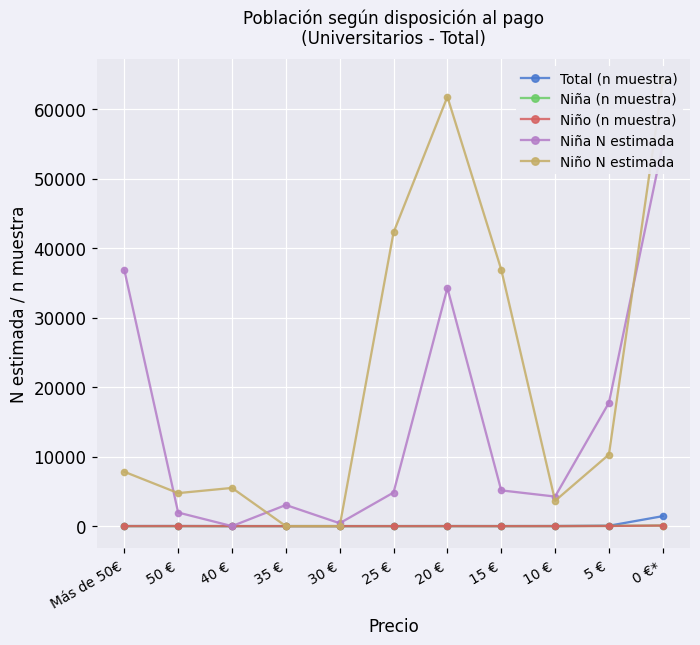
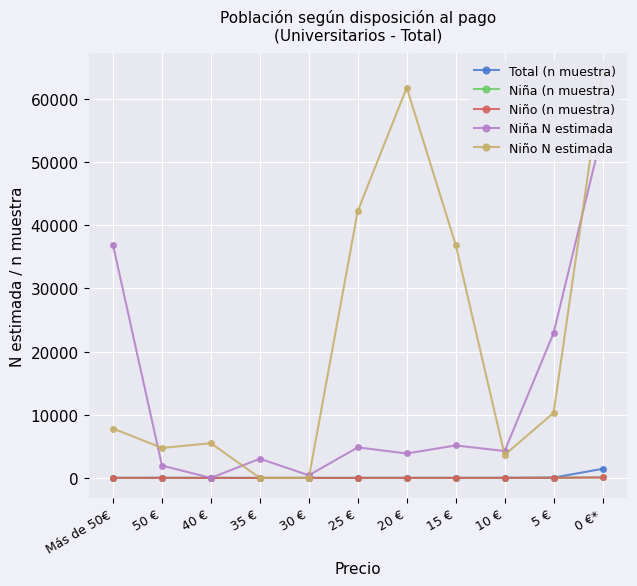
  {
    "Total (n muestra)": {
      "0 €*": 1000
    },
    "Niño (n muestra)": {
      "0 €*": 0
    },
    "Niña N estimada": {
      "Más de 50€": 37000,
      "50 €": 2000,
      "35 €": 3000,
      "30 €": 0,
      "25 €": 5000,
-     "20 €": 34000,
+     "20 €": 4000,
      "15 €": 5000,
      "10 €": 4000,
-     "5 €": 18000
+     "5 €": 23000
    },
    "Niño N estimada": {
      "Más de 50€": 8000,
      "50 €": 5000,
      "40 €": 5000,
      "25 €": 42000,
      "20 €": 62000,
      "15 €": 37000,
      "10 €": 4000,
      "5 €": 10000
    }
  }
